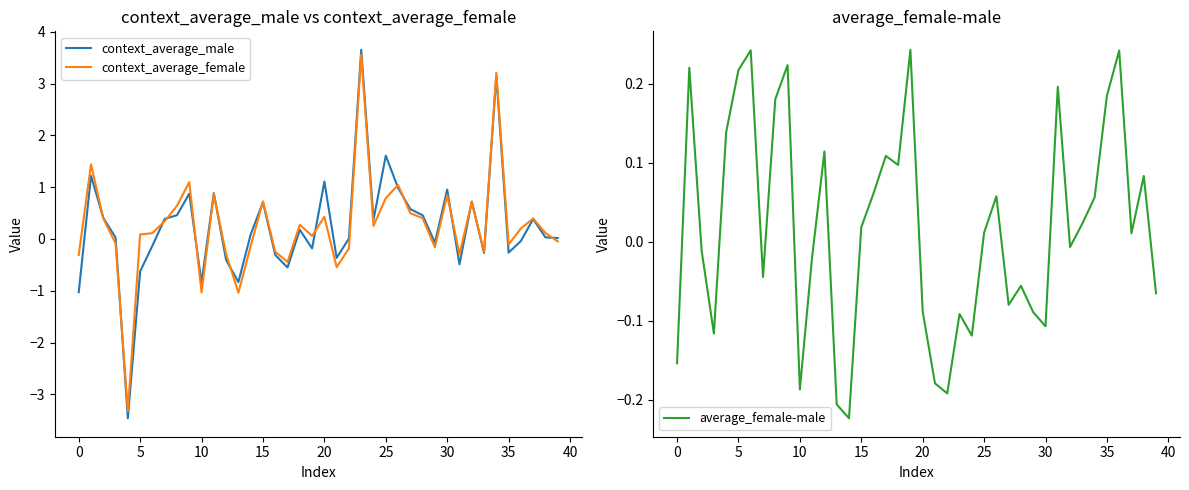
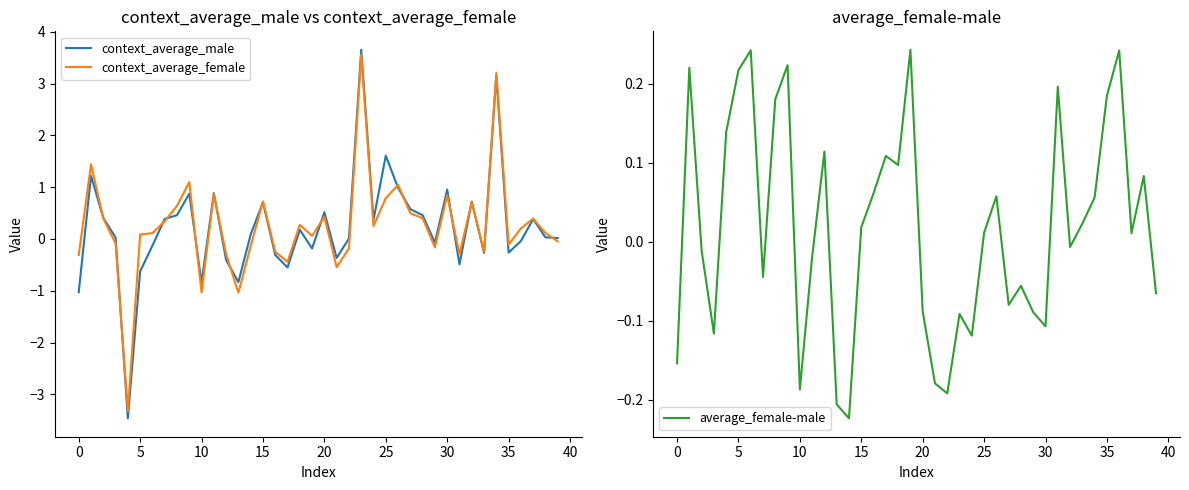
  {
    "context_average_male vs context_average_female": {
      "context_average_male": {
        "0": -1.0,
        "5": -0.6,
        "10": -0.8,
-       "20": 1.1,
+       "20": 0.5,
        "25": 1.6,
        "30": 1.0,
        "35": -0.3
      },
      "context_average_female": {
        "0": -0.3,
        "5": 0.1,
        "10": -1.0,
        "20": 0.4,
        "25": 0.8,
        "30": 0.8,
        "35": -0.1
      }
    },
    "average_female-male": {
      "0": -0.15,
      "5": 0.22,
      "10": -0.19,
      "15": 0.02,
      "20": -0.09,
      "25": 0.01,
      "30": -0.11,
      "35": 0.19
    }
  }
